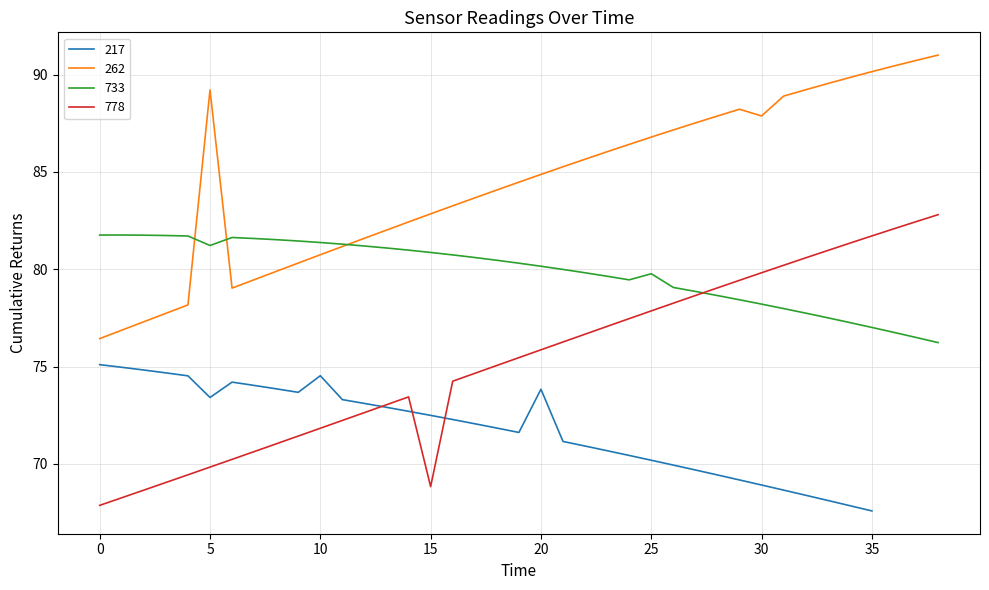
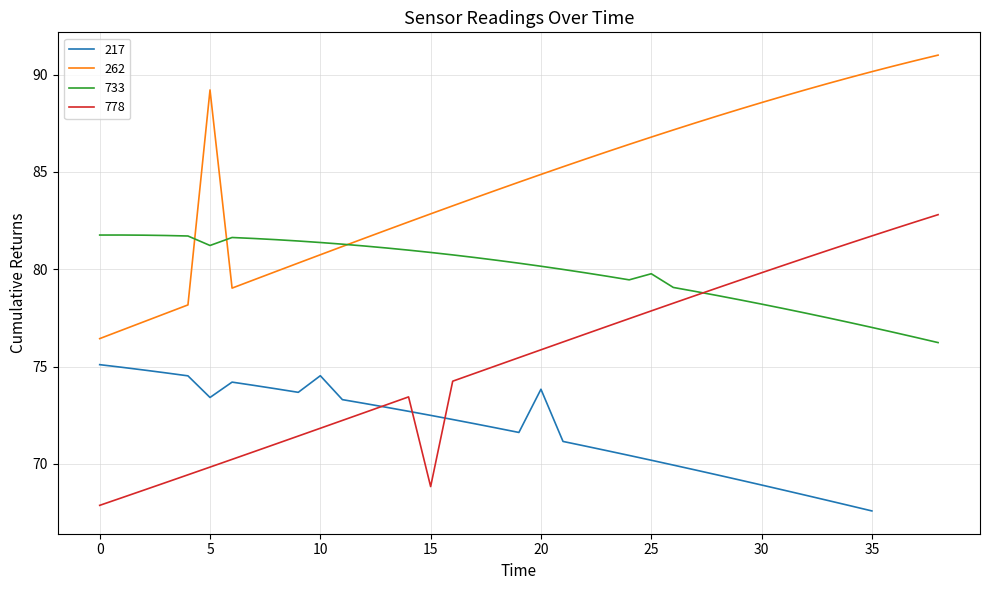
  {
    "217": {
      "0": 75.1,
      "5": 73.4,
      "10": 74.5,
      "15": 72.5,
      "20": 73.8,
      "25": 70.2,
      "30": 68.9,
      "35": 67.6
    },
    "262": {
      "0": 76.4,
      "5": 89.2,
      "10": 80.7,
      "15": 82.8,
      "20": 84.9,
      "25": 86.8,
-     "30": 87.9,
+     "30": 88.6,
      "35": 90.1
    },
    "733": {
      "0": 81.8,
      "5": 81.2,
      "10": 81.4,
      "15": 80.9,
      "20": 80.2,
      "25": 79.8,
      "30": 78.2,
      "35": 77.0
    },
    "778": {
      "0": 67.9,
      "5": 69.8,
      "10": 71.8,
      "15": 68.8,
      "20": 75.9,
      "25": 77.9,
      "30": 79.8,
      "35": 81.7
    }
  }
